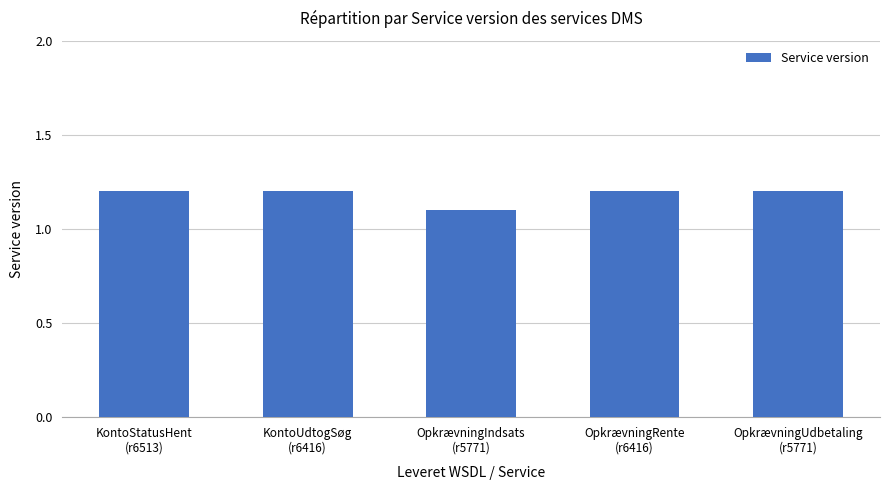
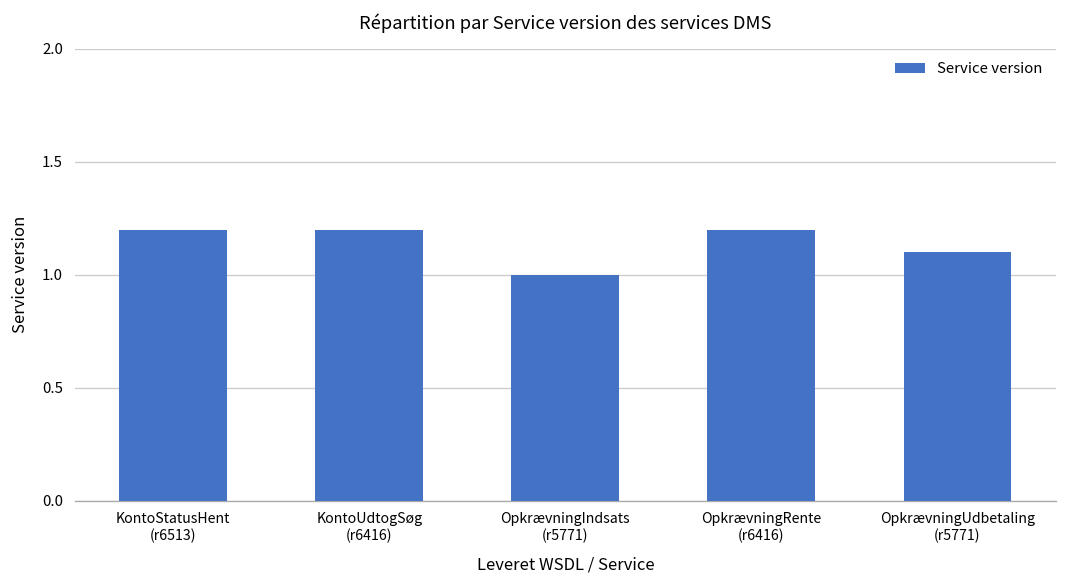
  {
    "KontoStatusHent (r6513)": 1.2,
    "KontoUdtogSøg (r6416)": 1.2,
-   "OpkrævningIndsats (r5771)": 1.1,
+   "OpkrævningIndsats (r5771)": 1.0,
    "OpkrævningRente (r6416)": 1.2,
-   "OpkrævningUdbetaling (r5771)": 1.2
+   "OpkrævningUdbetaling (r5771)": 1.1
  }
